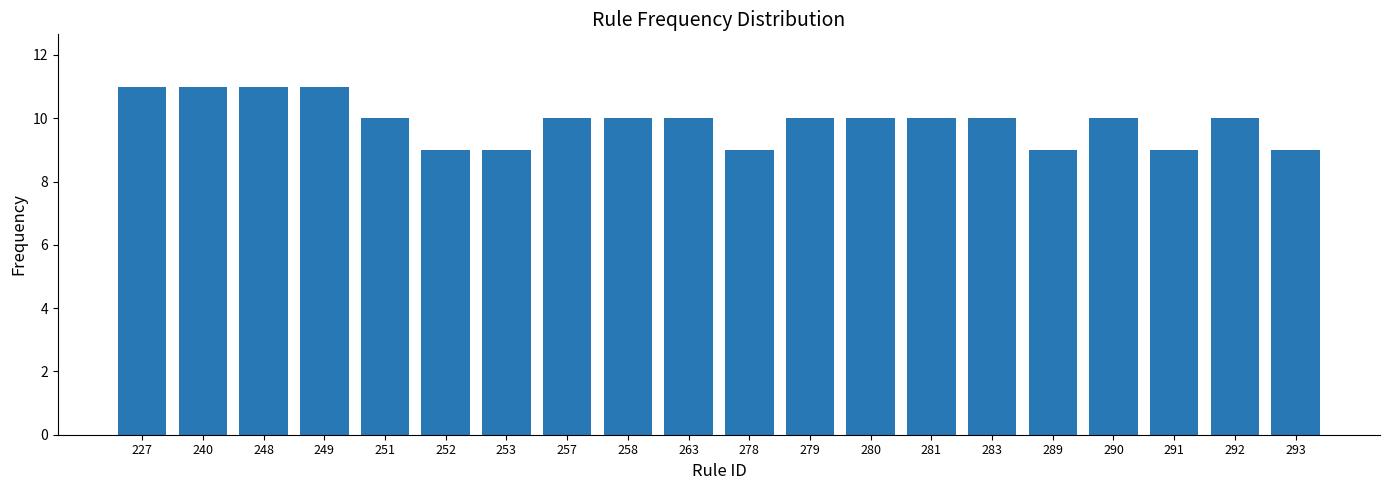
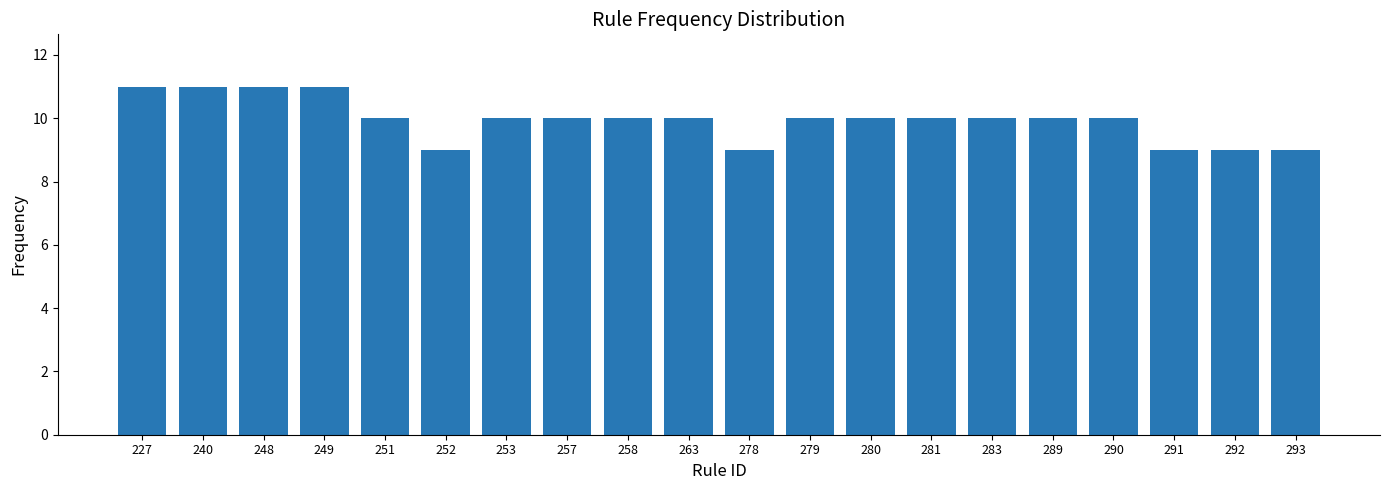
  {
    "227": 11,
    "240": 11,
    "248": 11,
    "249": 11,
    "251": 10,
    "252": 9,
-   "253": 9,
+   "253": 10,
    "257": 10,
    "258": 10,
    "263": 10,
    "278": 9,
    "279": 10,
    "280": 10,
    "281": 10,
    "283": 10,
-   "289": 9,
+   "289": 10,
    "290": 10,
    "291": 9,
-   "292": 10,
+   "292": 9,
    "293": 9
  }
